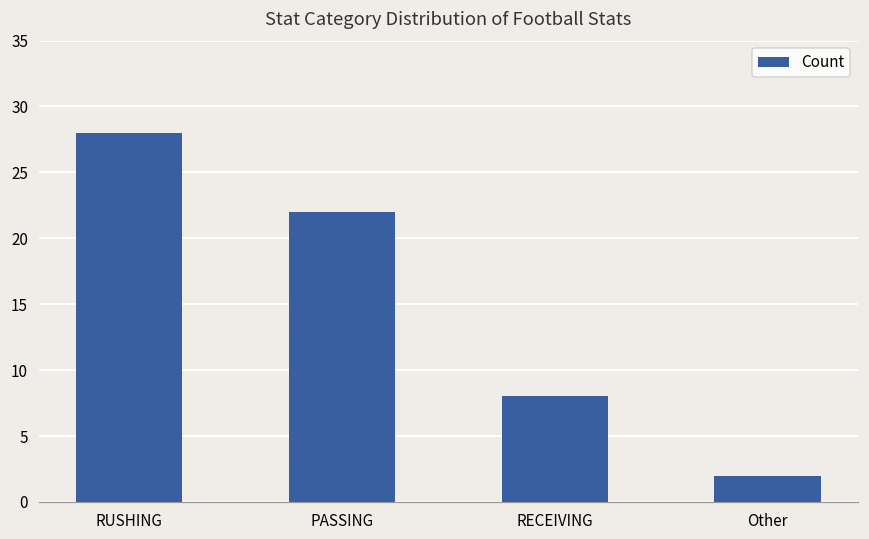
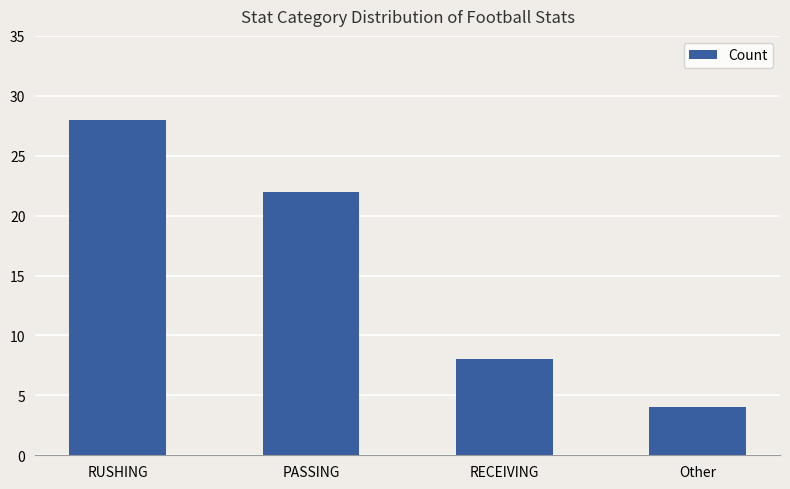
  {
    "RUSHING": 28,
    "PASSING": 22,
    "RECEIVING": 8,
-   "Other": 2
+   "Other": 4
  }
